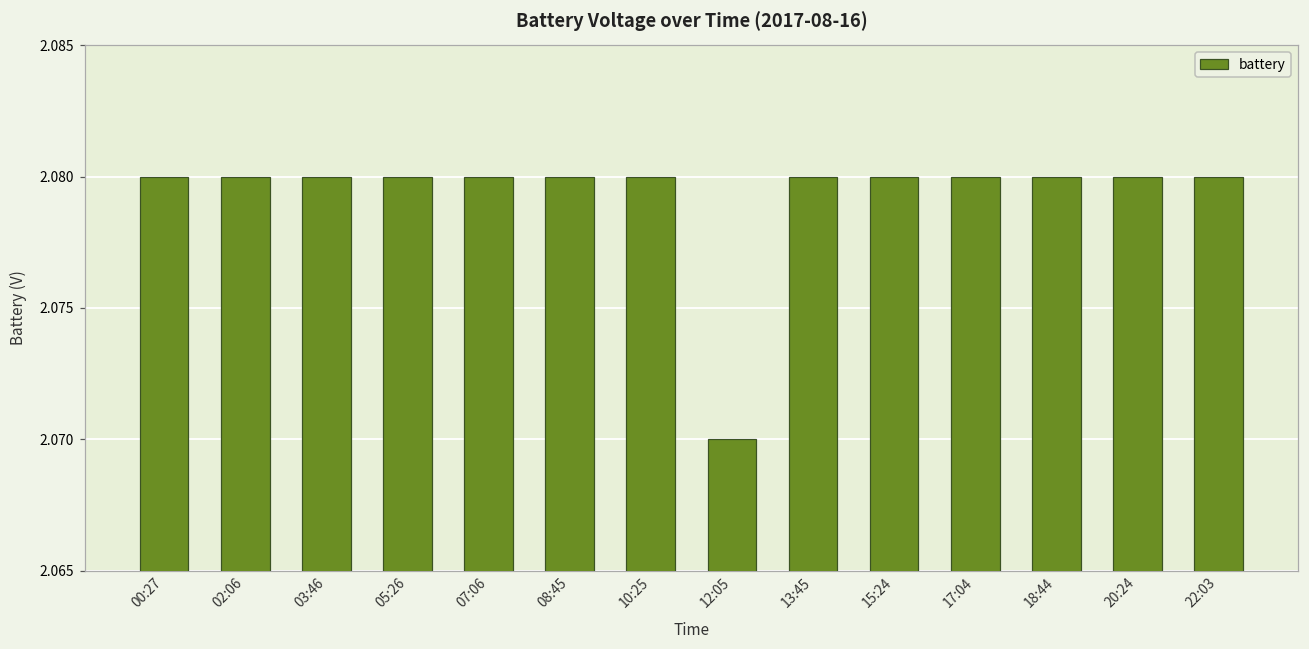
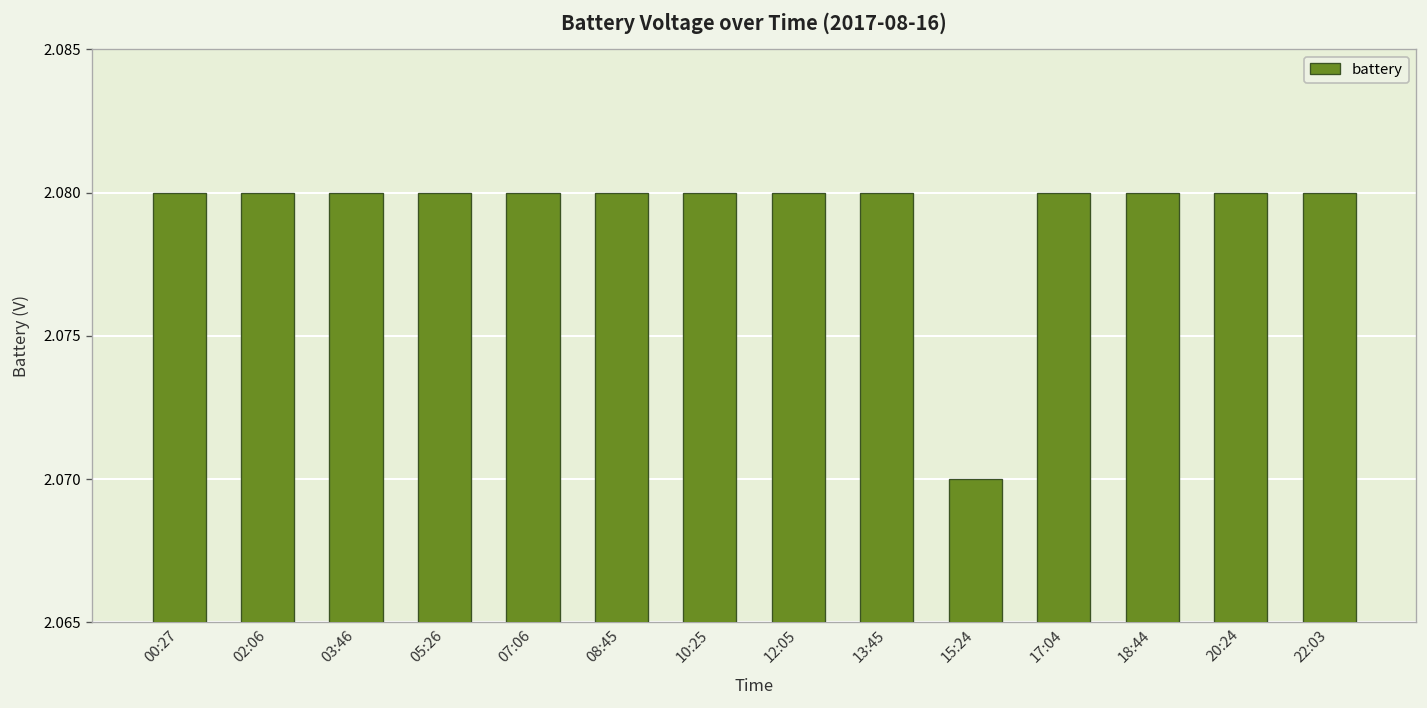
  {
    "00:27": 2.08,
    "02:06": 2.08,
    "03:46": 2.08,
    "05:26": 2.08,
    "07:06": 2.08,
    "08:45": 2.08,
    "10:25": 2.08,
-   "12:05": 2.07,
+   "12:05": 2.08,
    "13:45": 2.08,
-   "15:24": 2.08,
+   "15:24": 2.07,
    "17:04": 2.08,
    "18:44": 2.08,
    "20:24": 2.08,
    "22:03": 2.08
  }
